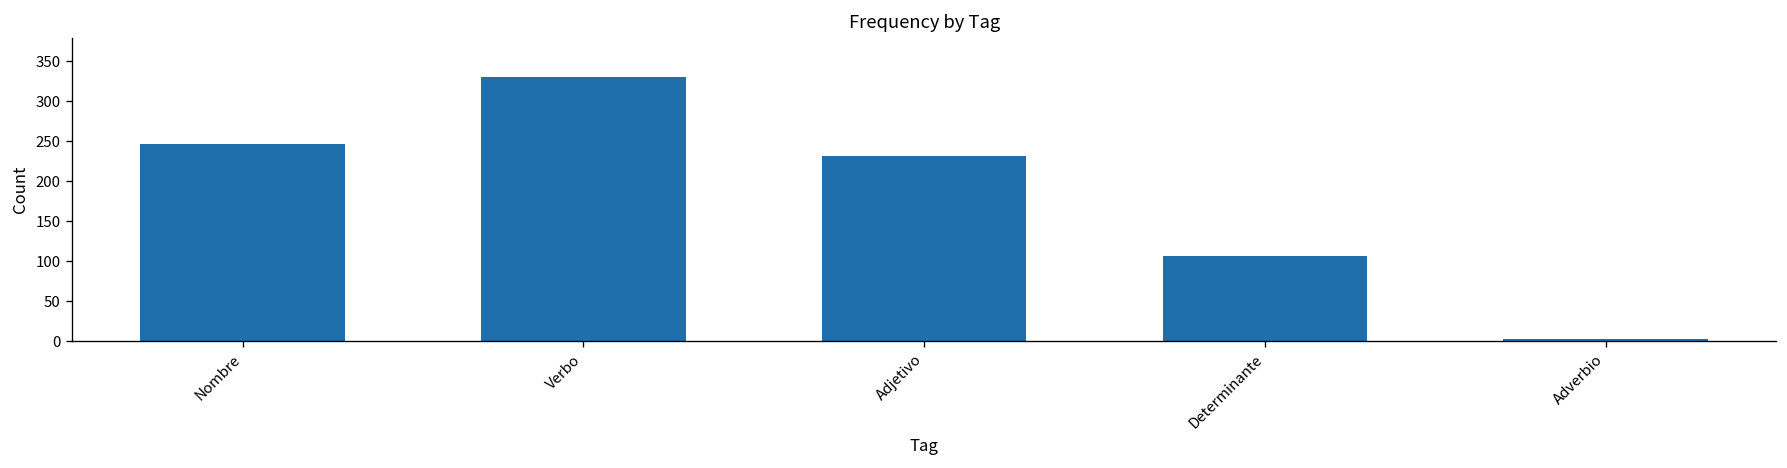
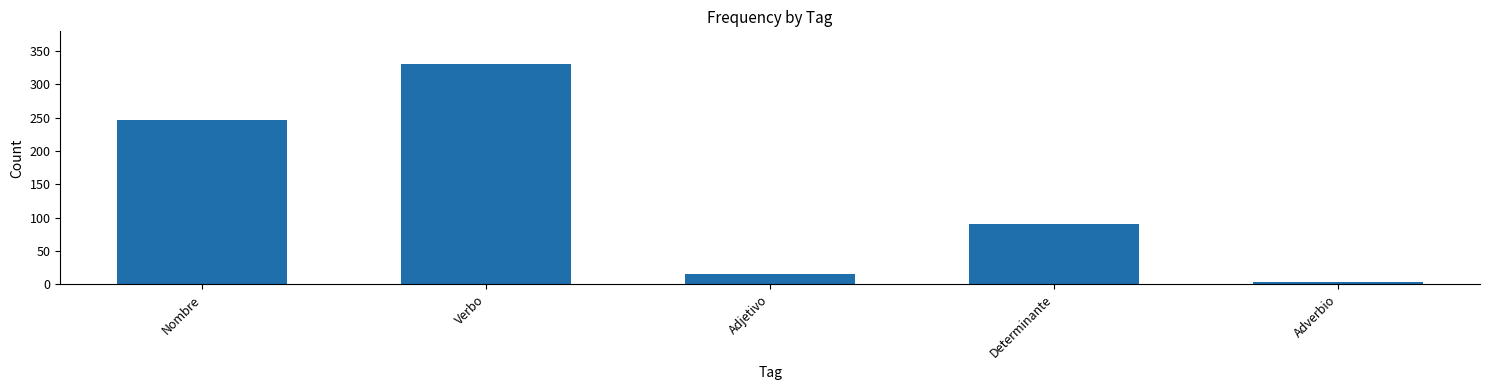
  {
    "Nombre": 250,
    "Verbo": 330,
-   "Adjetivo": 230,
-   "Determinante": 110
+   "Adjetivo": 20,
+   "Determinante": 90
  }
